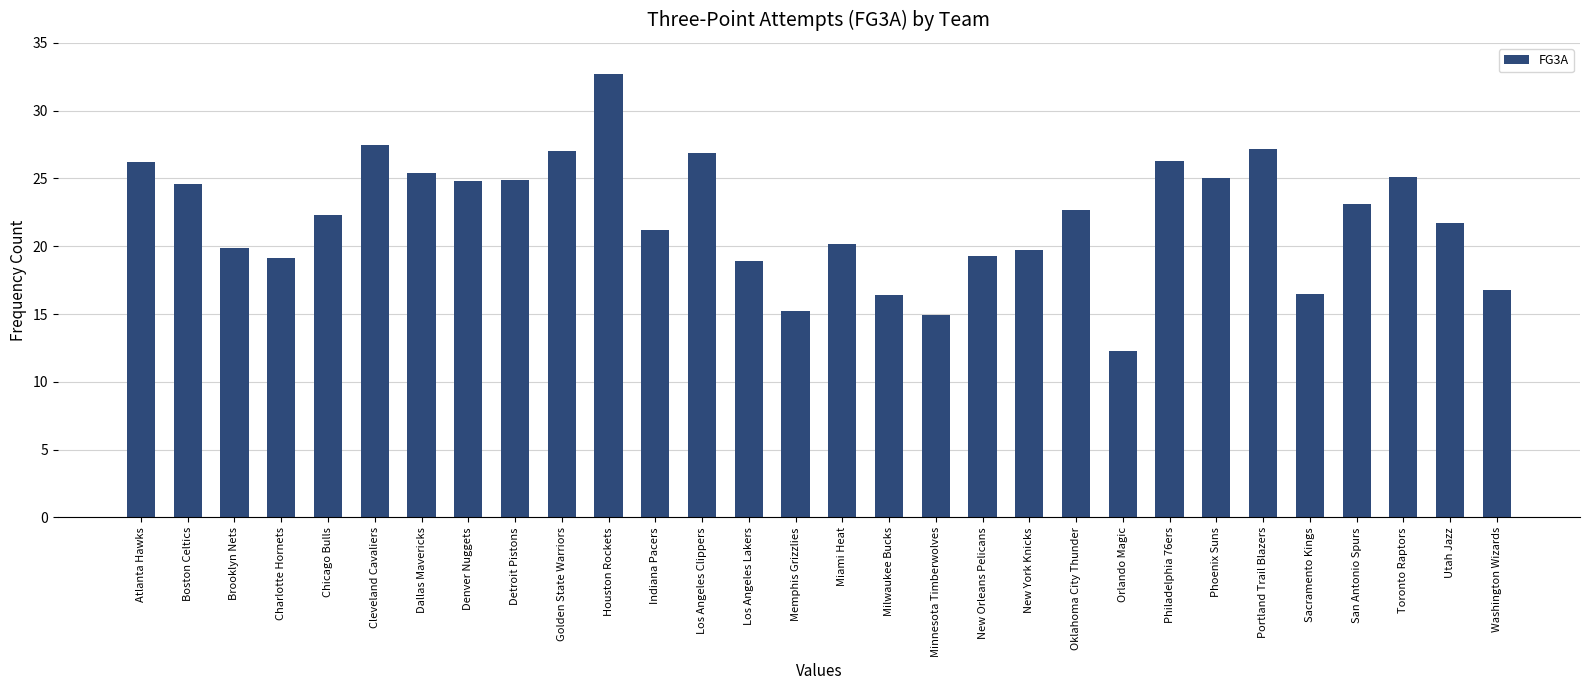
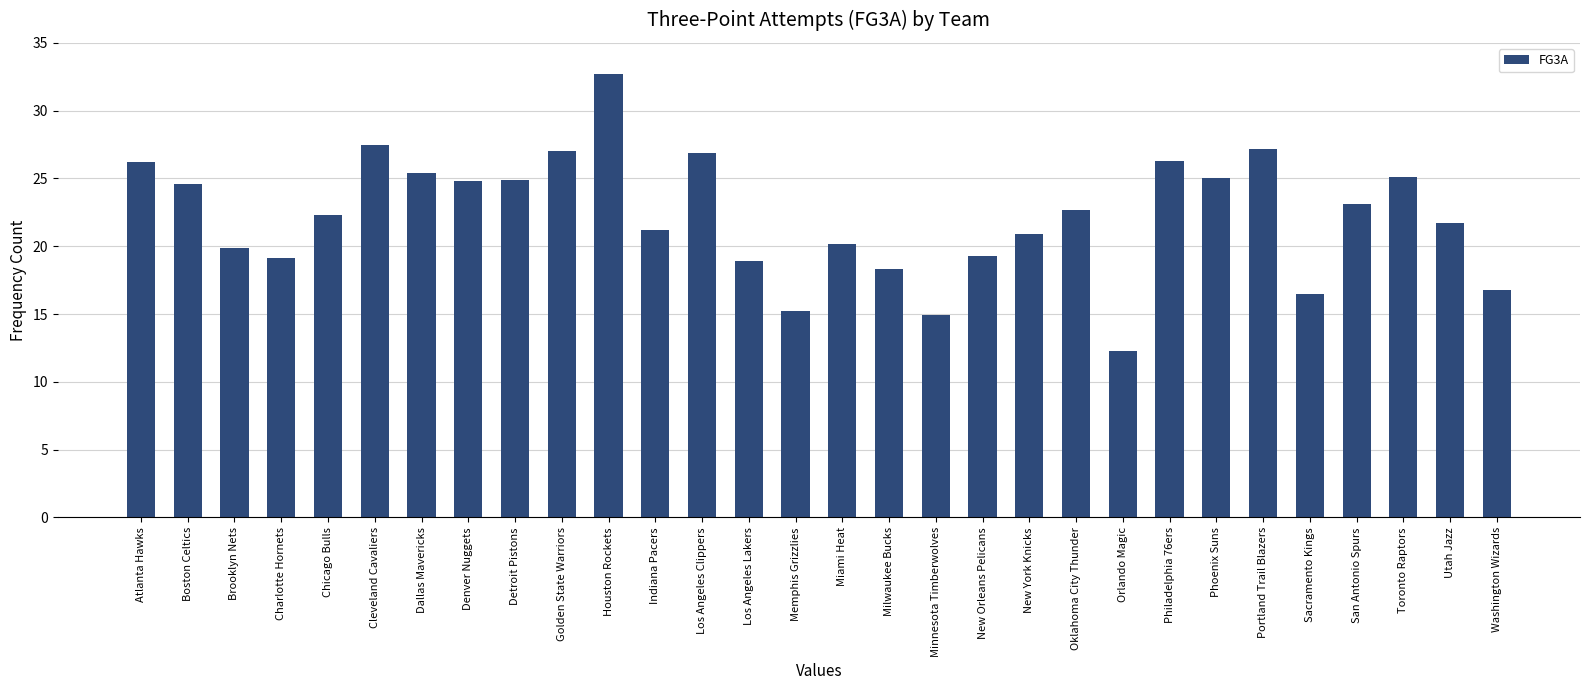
  {
    "Atlanta Hawks": 26.2,
    "Boston Celtics": 24.6,
    "Brooklyn Nets": 19.9,
    "Charlotte Hornets": 19.1,
    "Chicago Bulls": 22.3,
    "Cleveland Cavaliers": 27.5,
    "Dallas Mavericks": 25.4,
    "Denver Nuggets": 24.8,
    "Detroit Pistons": 24.9,
    "Golden State Warriors": 27.0,
    "Houston Rockets": 32.7,
    "Indiana Pacers": 21.2,
    "Los Angeles Clippers": 26.9,
    "Los Angeles Lakers": 18.9,
    "Memphis Grizzlies": 15.2,
    "Miami Heat": 20.2,
-   "Milwaukee Bucks": 16.4,
+   "Milwaukee Bucks": 18.3,
    "Minnesota Timberwolves": 14.9,
    "New Orleans Pelicans": 19.3,
-   "New York Knicks": 19.7,
+   "New York Knicks": 20.9,
    "Oklahoma City Thunder": 22.7,
    "Orlando Magic": 12.3,
    "Philadelphia 76ers": 26.3,
    "Phoenix Suns": 25.0,
    "Portland Trail Blazers": 27.2,
    "Sacramento Kings": 16.5,
    "San Antonio Spurs": 23.1,
    "Toronto Raptors": 25.1,
    "Utah Jazz": 21.7,
    "Washington Wizards": 16.8
  }
